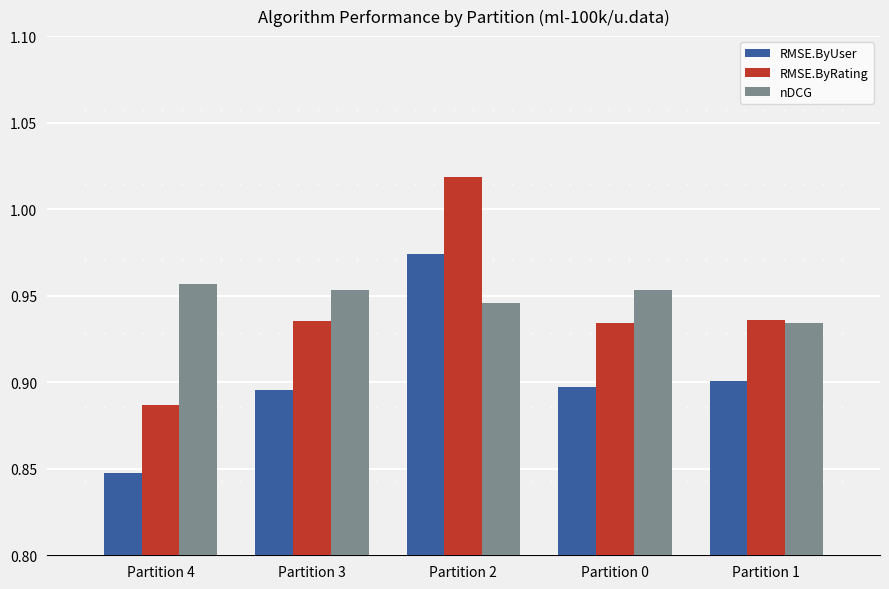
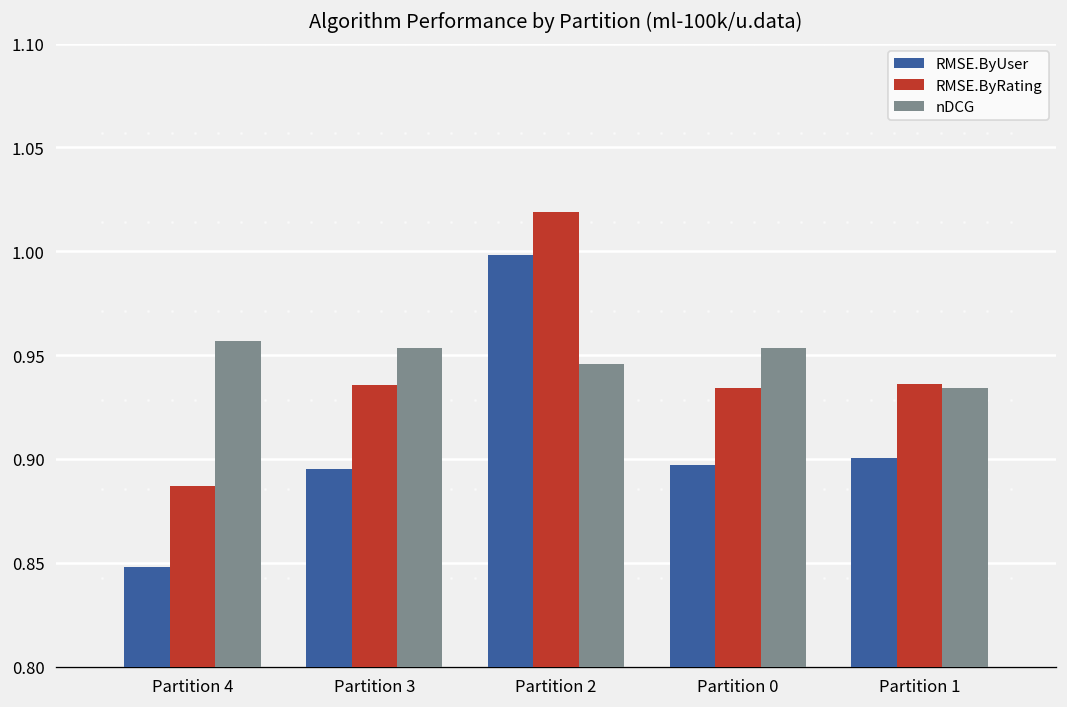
  {
    "RMSE.ByUser": {
      "Partition 4": 0.848,
      "Partition 3": 0.895,
-     "Partition 2": 0.974,
+     "Partition 2": 0.998,
      "Partition 0": 0.897,
      "Partition 1": 0.901
    },
    "RMSE.ByRating": {
      "Partition 4": 0.887,
      "Partition 3": 0.935,
      "Partition 2": 1.019,
      "Partition 0": 0.934,
      "Partition 1": 0.936
    },
    "nDCG": {
      "Partition 4": 0.957,
      "Partition 3": 0.953,
      "Partition 2": 0.946,
      "Partition 0": 0.953,
      "Partition 1": 0.934
    }
  }
